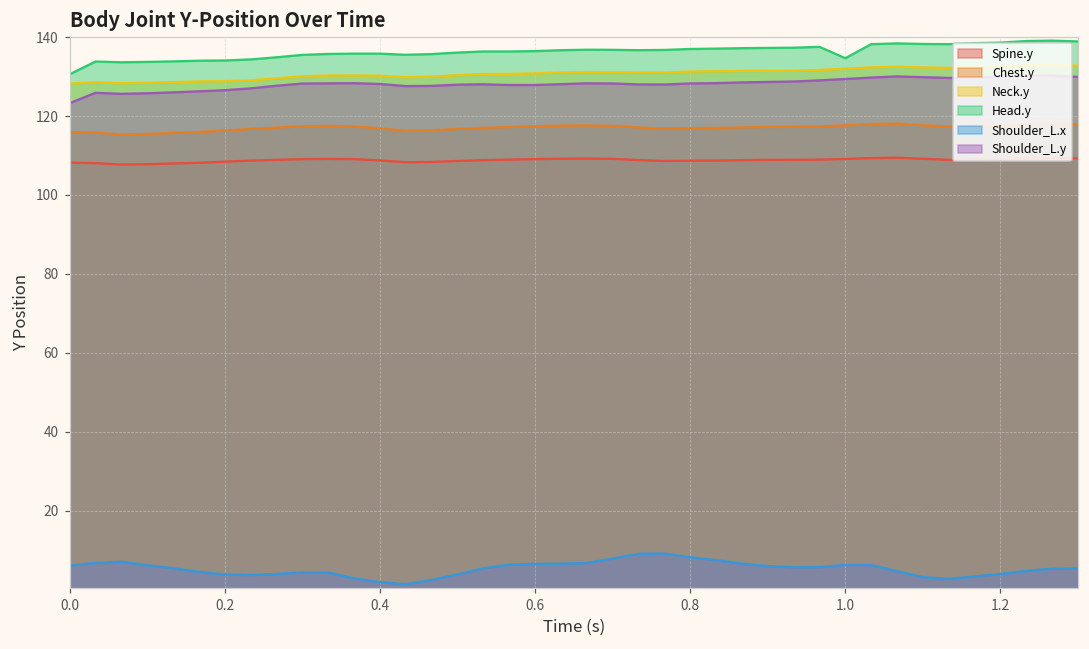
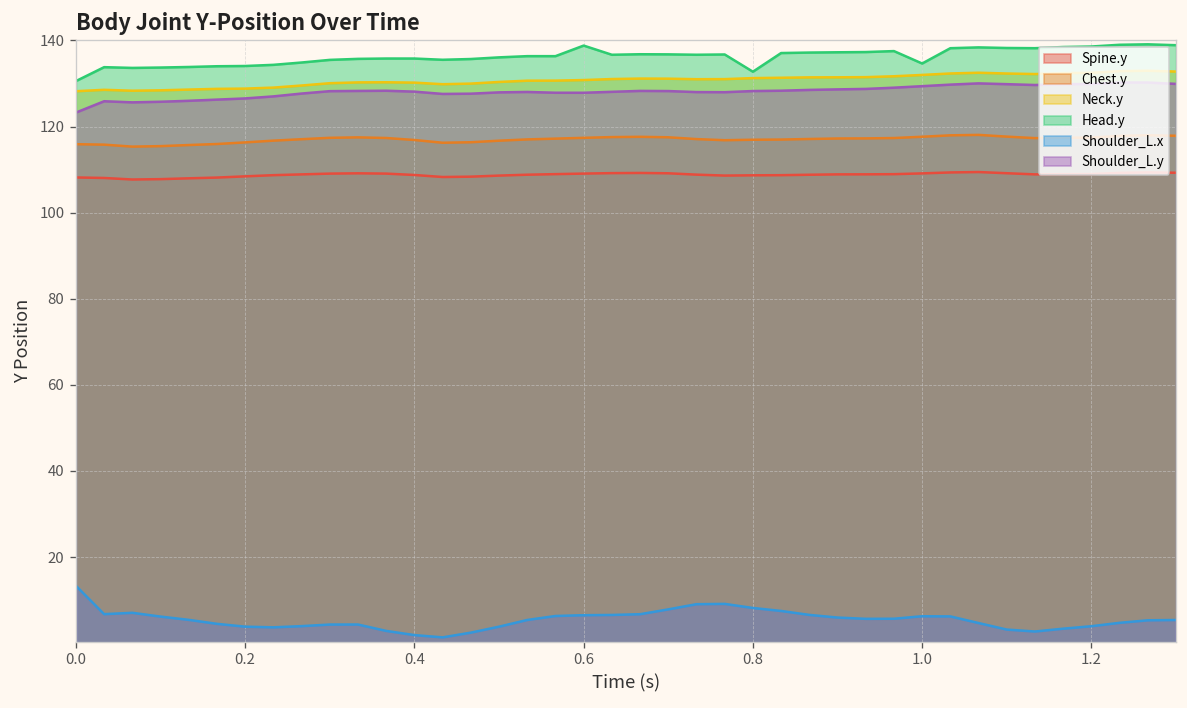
  {
    "Head.y": {
      "0.0": 131,
      "0.2": 134,
      "0.4": 136,
-     "0.6": 136,
-     "0.8": 137,
+     "0.6": 139,
+     "0.8": 133,
      "1.0": 135,
      "1.2": 139
    },
    "Shoulder_L.x": {
-     "0.0": 6,
+     "0.0": 13,
      "0.2": 4,
      "0.4": 2,
      "0.6": 6,
      "0.8": 8,
      "1.0": 6,
      "1.2": 4
    },
    "Shoulder_L.y": {
      "0.0": 123,
      "0.2": 127,
      "0.4": 128,
      "0.6": 128,
      "0.8": 128,
      "1.0": 129
    }
  }
